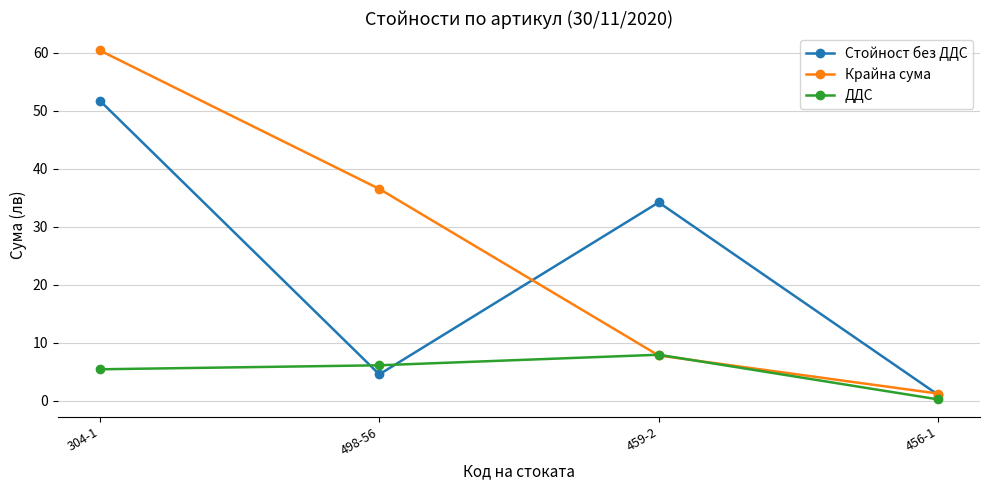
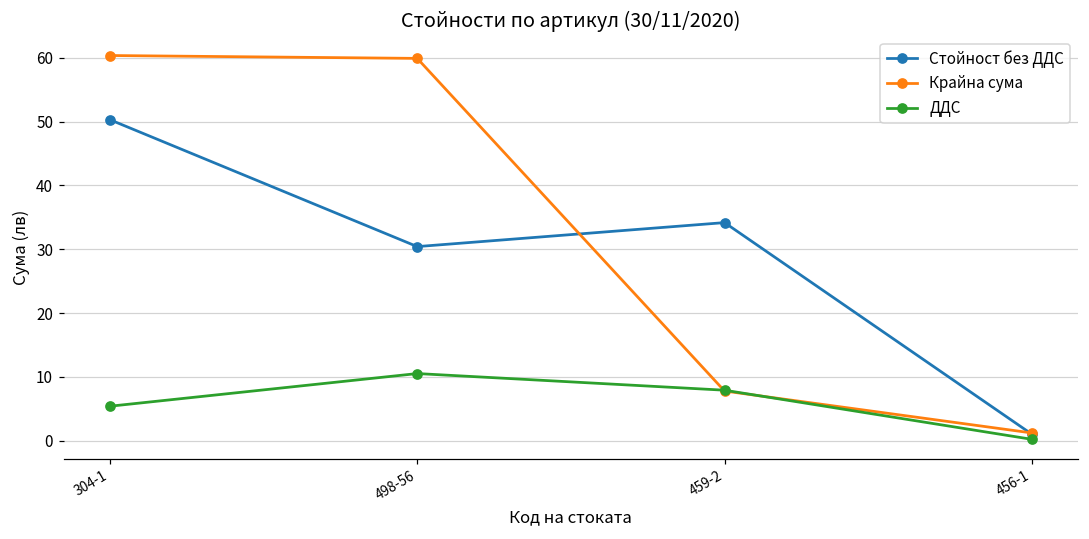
  {
    "Стойност без ДДС": {
-     "304-1": 52,
-     "498-56": 5,
+     "304-1": 50,
+     "498-56": 30,
      "459-2": 34
    },
    "Крайна сума": {
      "304-1": 60,
-     "498-56": 36
+     "498-56": 60
    },
    "ДДС": {
      "304-1": 5,
-     "498-56": 6,
+     "498-56": 11,
      "456-1": 0
    }
  }
